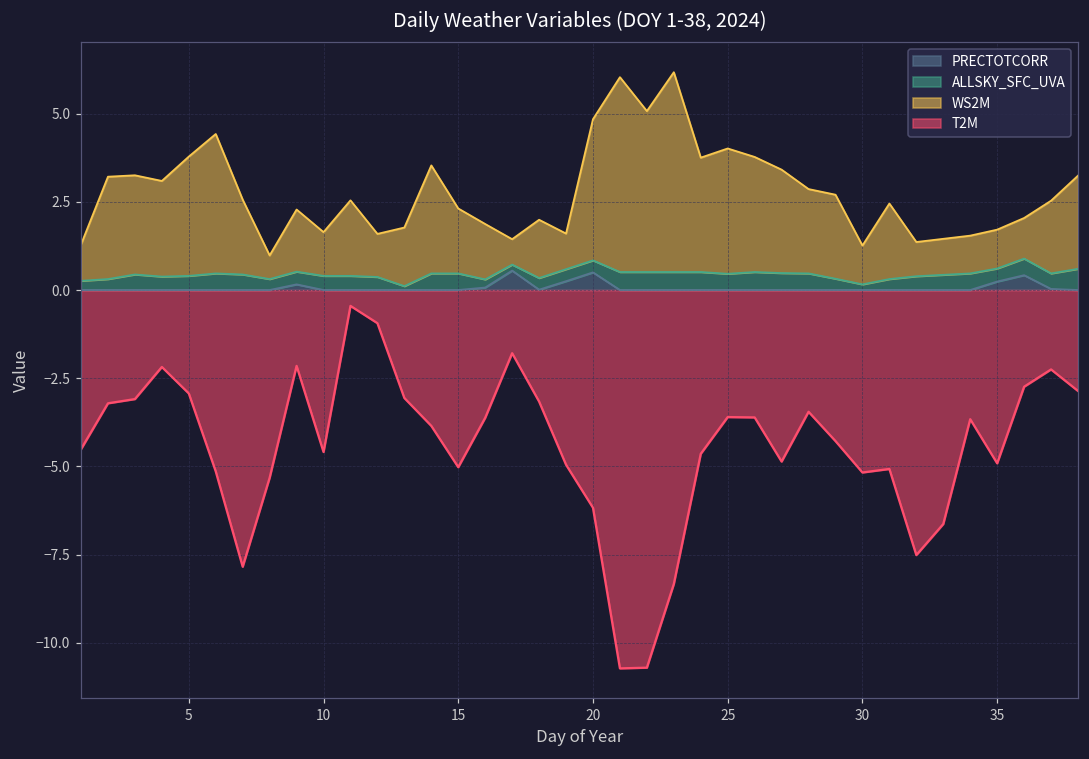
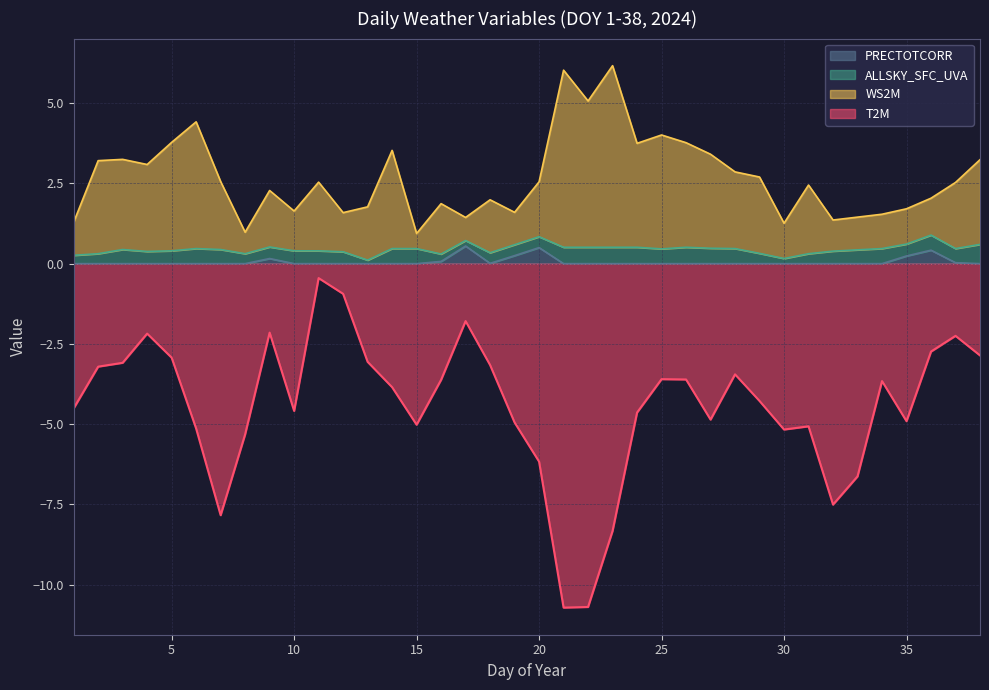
  {
    "WS2M": {
      "5": 3.4,
      "10": 1.2,
-     "15": 1.8,
-     "20": 4.0,
+     "15": 0.5,
+     "20": 1.7,
      "25": 3.6,
      "30": 1.1,
      "35": 1.1
    }
  }
